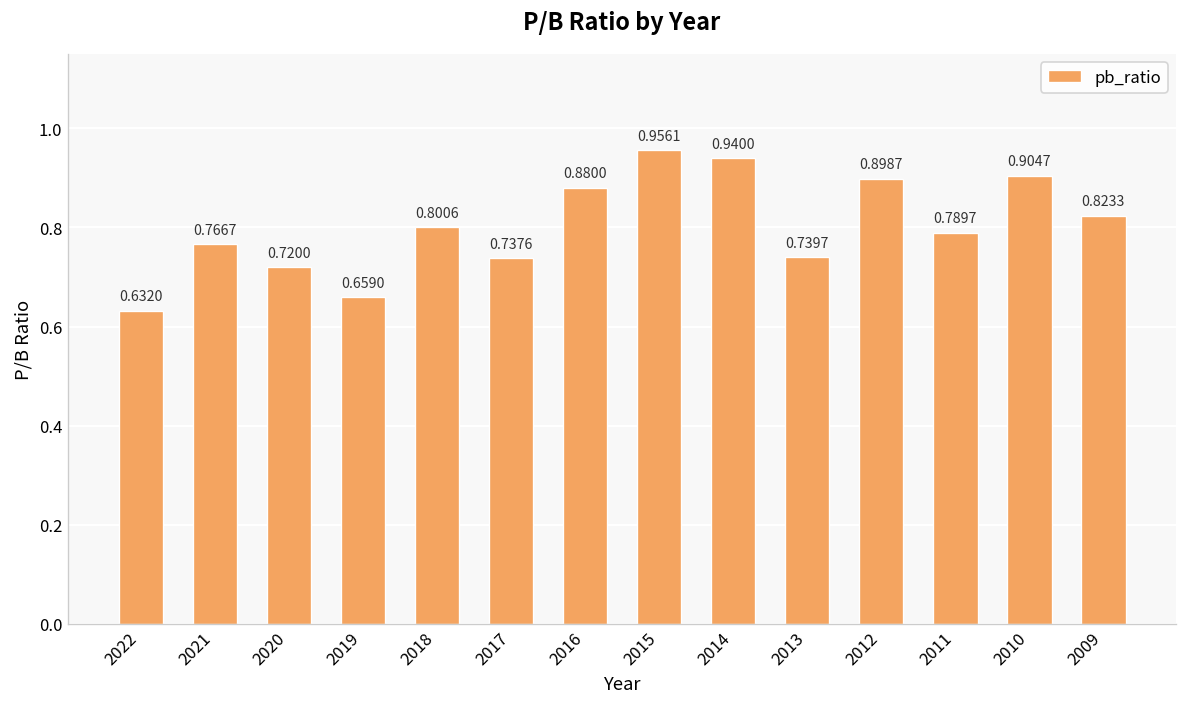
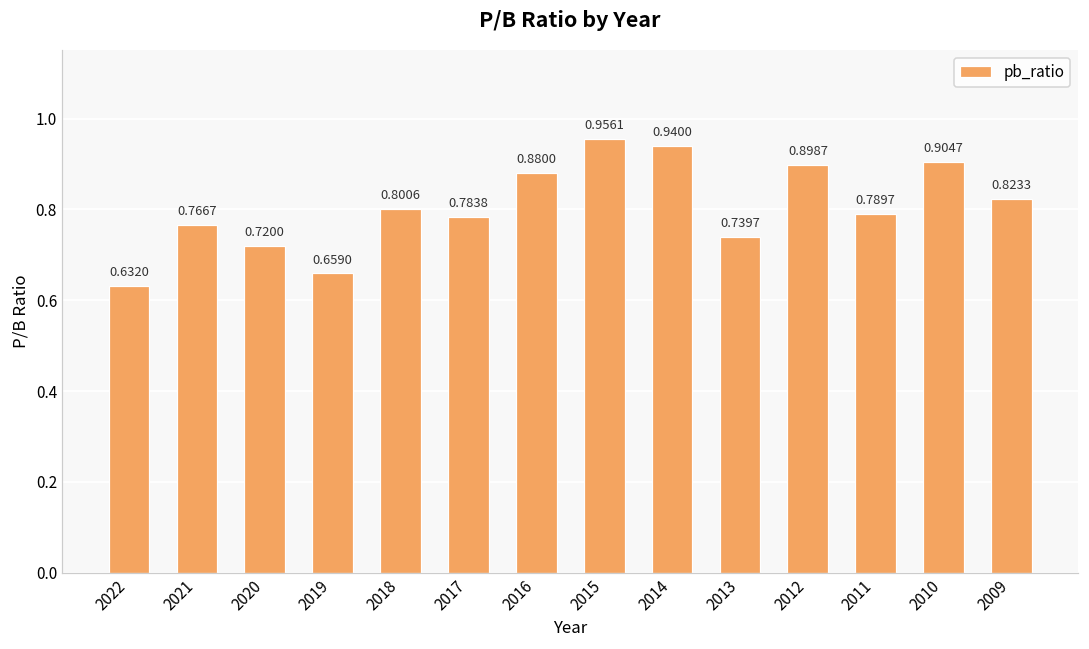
  {
    "2022": 0.6320,
    "2021": 0.7667,
    "2020": 0.7200,
    "2019": 0.6590,
    "2018": 0.8006,
-   "2017": 0.7376,
+   "2017": 0.7838,
    "2016": 0.8800,
    "2015": 0.9561,
    "2014": 0.9400,
    "2013": 0.7397,
    "2012": 0.8987,
    "2011": 0.7897,
    "2010": 0.9047,
    "2009": 0.8233
  }
